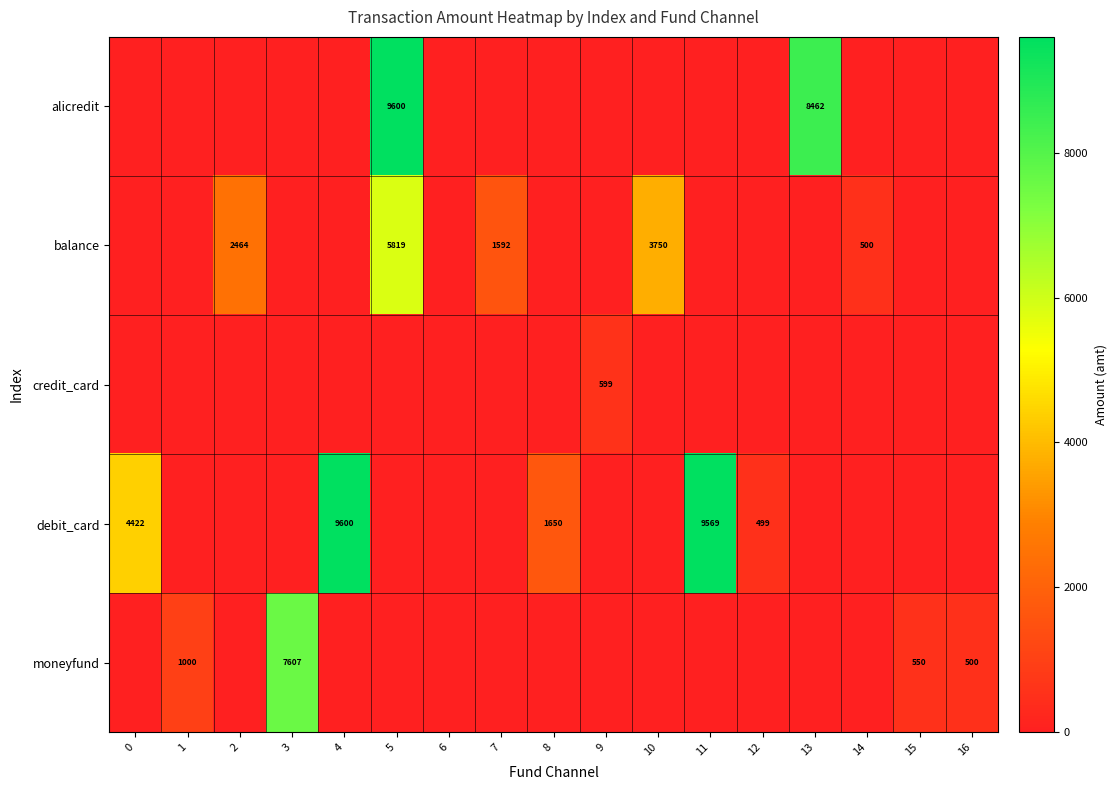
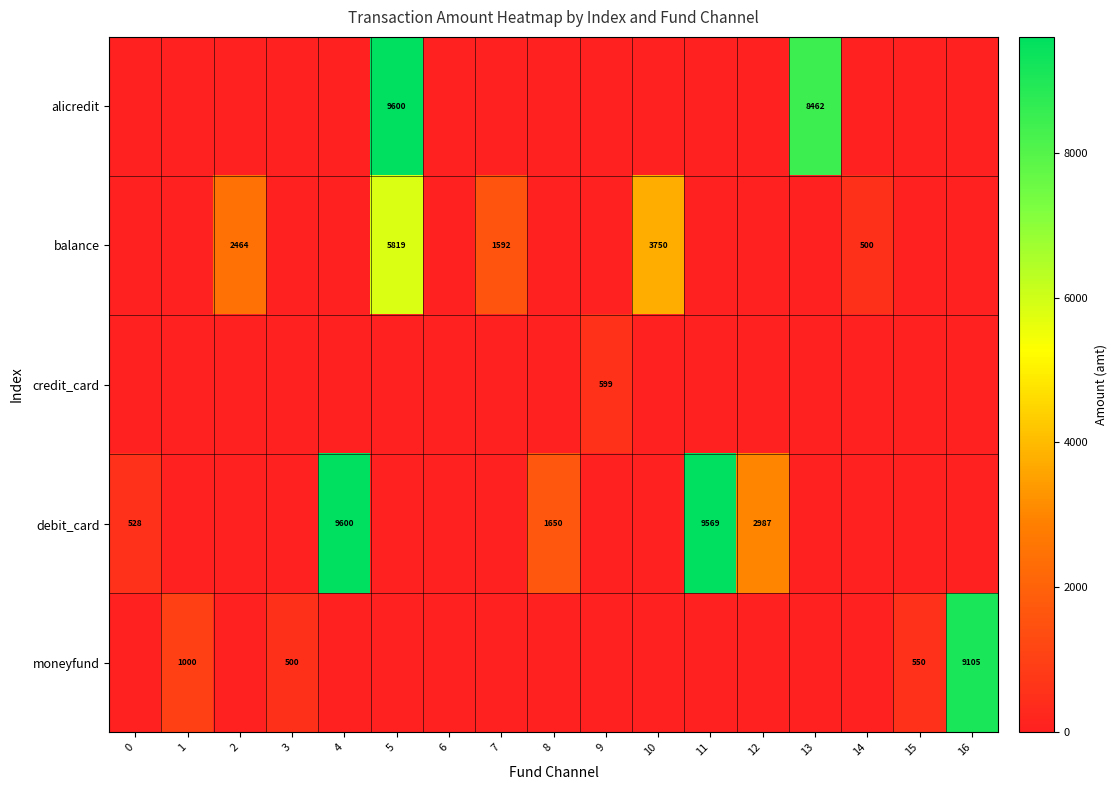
  {
    "alicredit": {
      "5": 9600,
      "13": 8462
    },
    "balance": {
      "2": 2464,
      "5": 5819,
      "7": 1592,
      "10": 3750,
      "14": 500
    },
    "credit_card": {
      "9": 599
    },
    "debit_card": {
-     "0": 4422,
+     "0": 528,
      "4": 9600,
      "8": 1650,
      "11": 9569,
-     "12": 499
+     "12": 2987
    },
    "moneyfund": {
      "1": 1000,
-     "3": 7607,
+     "3": 500,
      "15": 550,
-     "16": 500
+     "16": 9105
    }
  }
